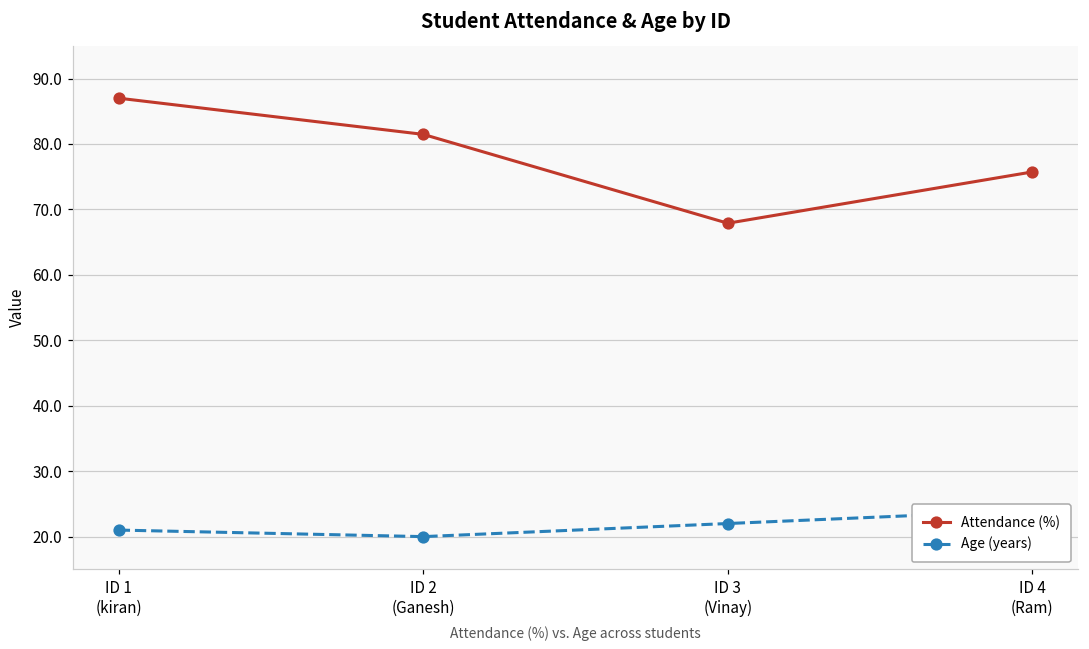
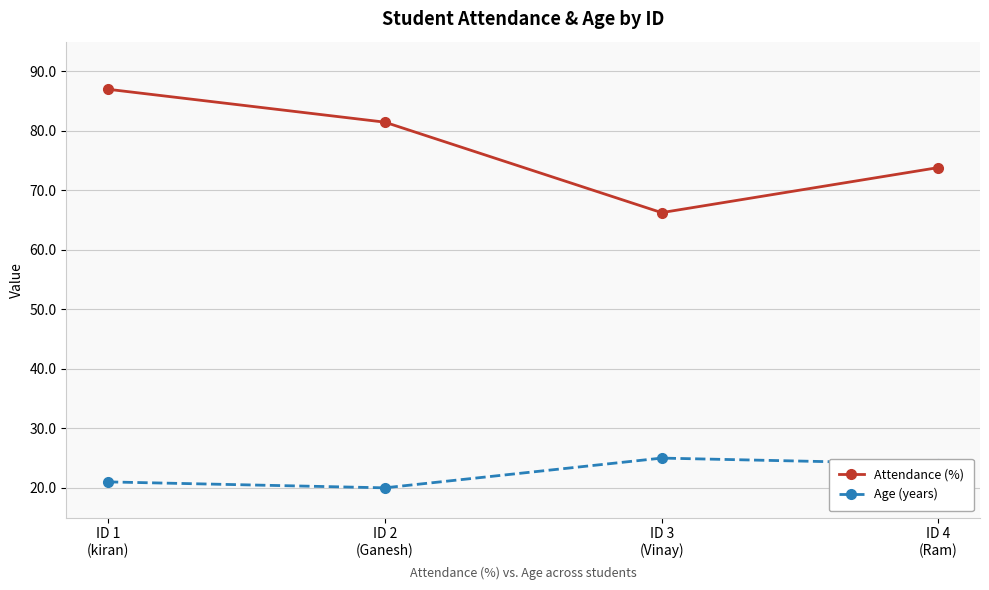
  {
    "Attendance (%)": {
      "ID 1 (kiran)": 87,
      "ID 2 (Ganesh)": 81,
-     "ID 3 (Vinay)": 68,
-     "ID 4 (Ram)": 76
+     "ID 3 (Vinay)": 66,
+     "ID 4 (Ram)": 74
    },
    "Age (years)": {
      "ID 1 (kiran)": 21,
      "ID 2 (Ganesh)": 20,
-     "ID 3 (Vinay)": 22
+     "ID 3 (Vinay)": 25
    }
  }
